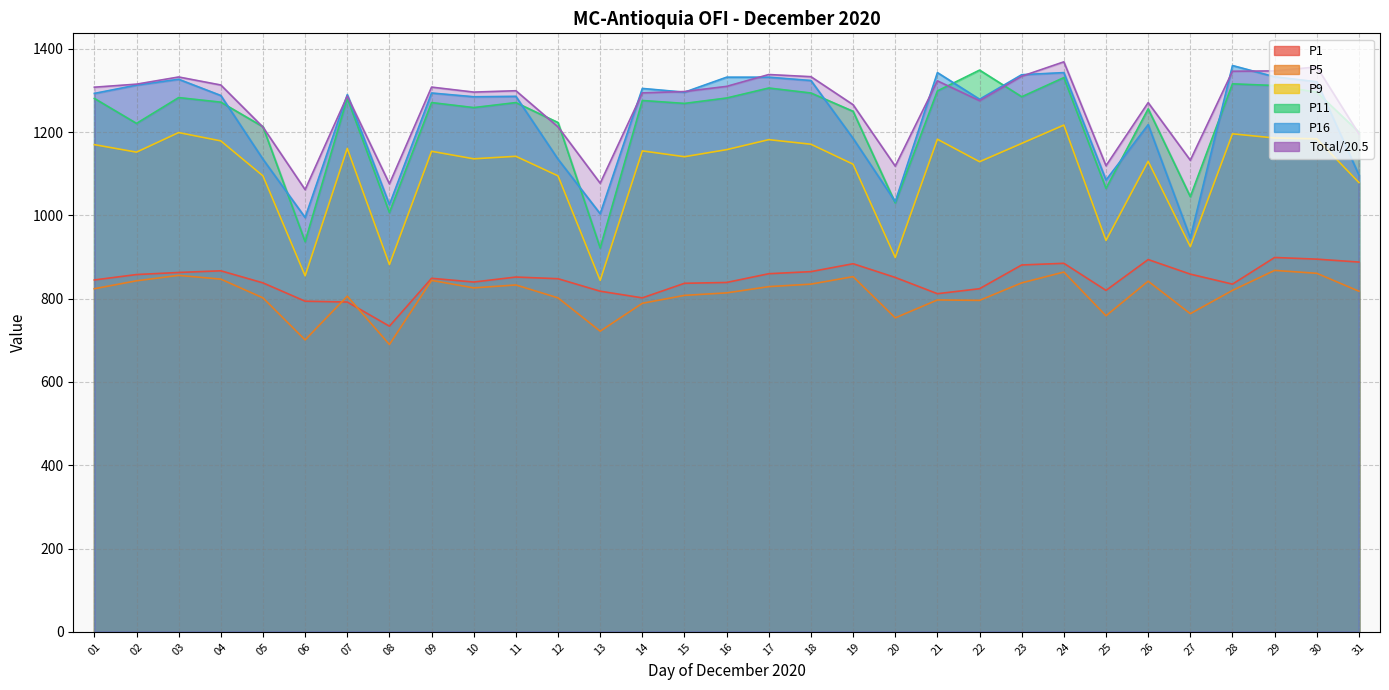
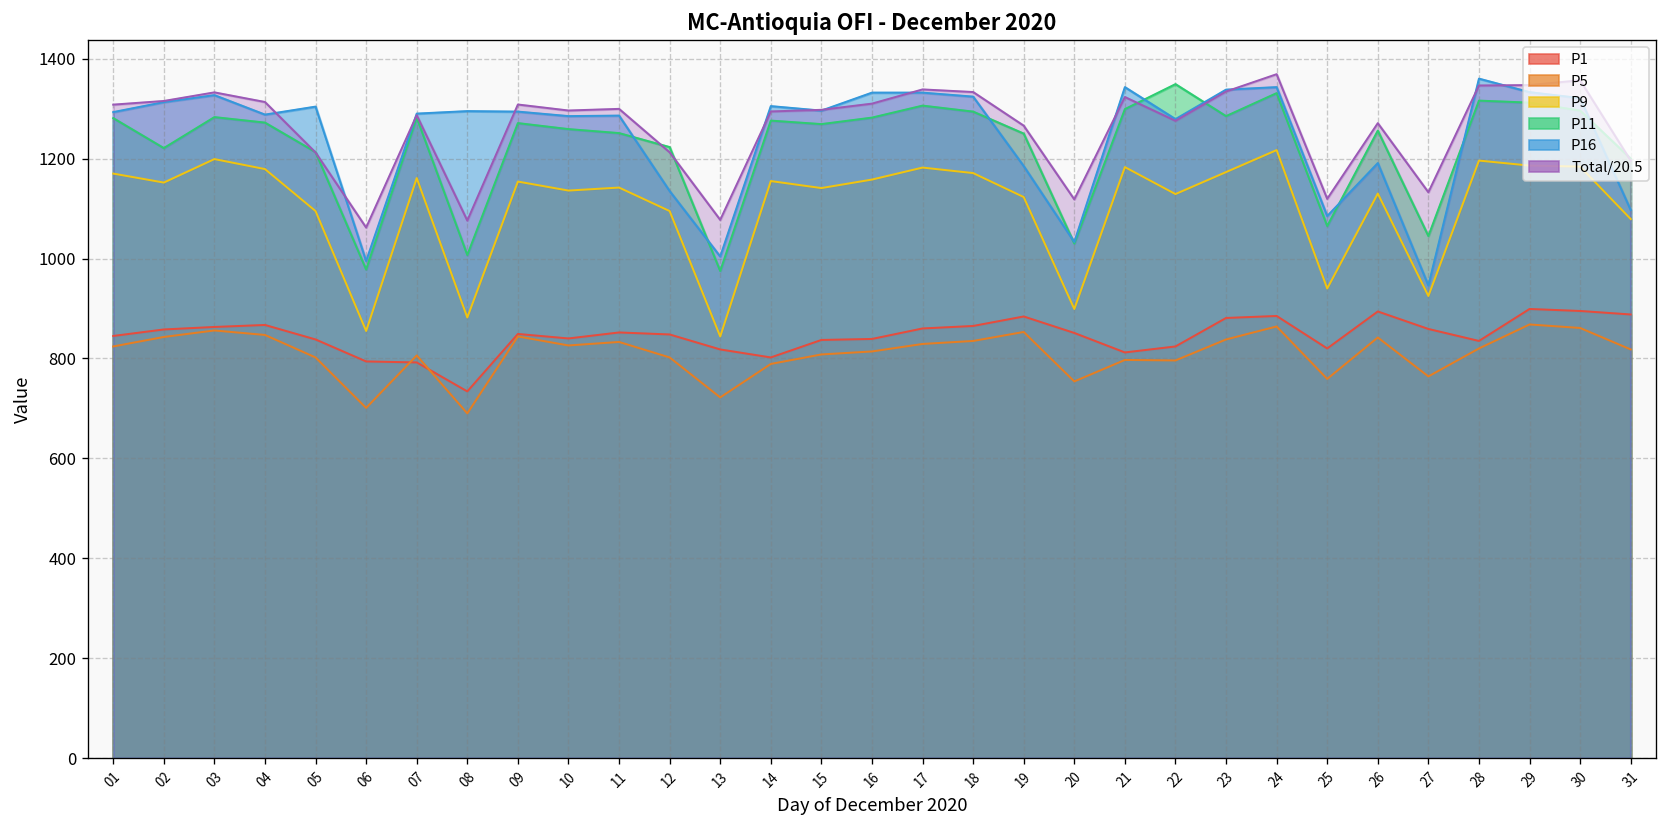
  {
    "P11": {
      "01": 1280,
      "02": 1220,
      "03": 1280,
      "04": 1270,
-     "06": 940,
+     "06": 980,
      "08": 1010,
      "09": 1270,
      "10": 1260,
-     "11": 1270,
+     "11": 1250,
      "12": 1220,
-     "13": 920,
+     "13": 980,
      "14": 1280,
      "15": 1270,
      "16": 1280,
      "17": 1310,
      "18": 1290,
      "19": 1250,
      "21": 1300,
      "22": 1350,
      "23": 1290,
      "24": 1330,
      "25": 1070,
      "26": 1260,
      "27": 1050,
      "28": 1320
    },
    "P16": {
      "01": 1290,
      "04": 1290,
-     "05": 1140,
+     "05": 1300,
      "06": 1000,
-     "08": 1030,
+     "08": 1300,
      "09": 1290,
      "10": 1290,
      "11": 1290,
      "12": 1140,
      "13": 1000,
      "14": 1310,
      "16": 1330,
      "17": 1330,
      "18": 1320,
      "19": 1190,
      "21": 1340,
      "24": 1340,
      "25": 1090,
-     "26": 1220,
+     "26": 1190,
      "27": 950,
      "28": 1360,
      "31": 1100
    },
    "Total/20.5": {
      "01": 1310,
      "04": 1310,
      "06": 1060,
      "08": 1080,
      "09": 1310,
      "10": 1300,
      "11": 1300,
      "12": 1210,
      "13": 1080,
      "14": 1290,
      "16": 1310,
      "17": 1340,
      "18": 1330,
      "19": 1270,
      "20": 1120,
      "21": 1320,
      "24": 1370,
      "25": 1120,
      "26": 1270,
      "27": 1130,
      "28": 1350
    }
  }
